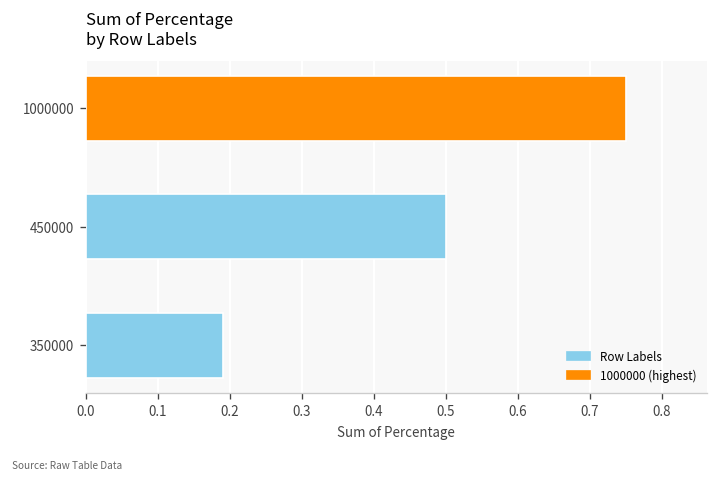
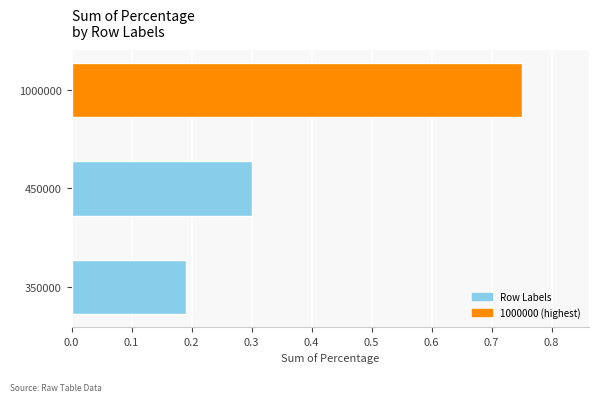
  {
    "1000000": 0.75,
-   "450000": 0.5,
+   "450000": 0.3,
    "350000": 0.19
  }
